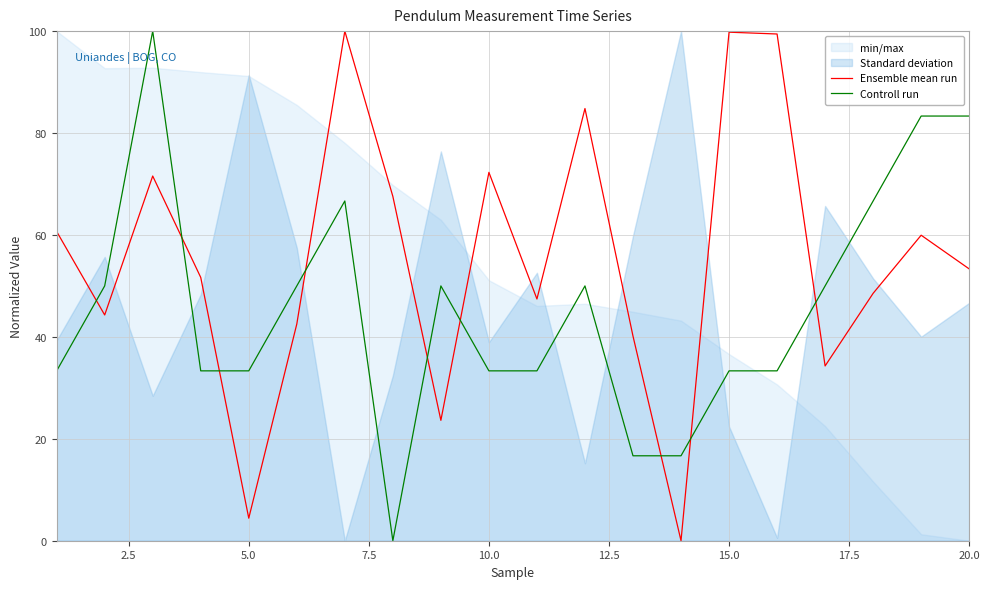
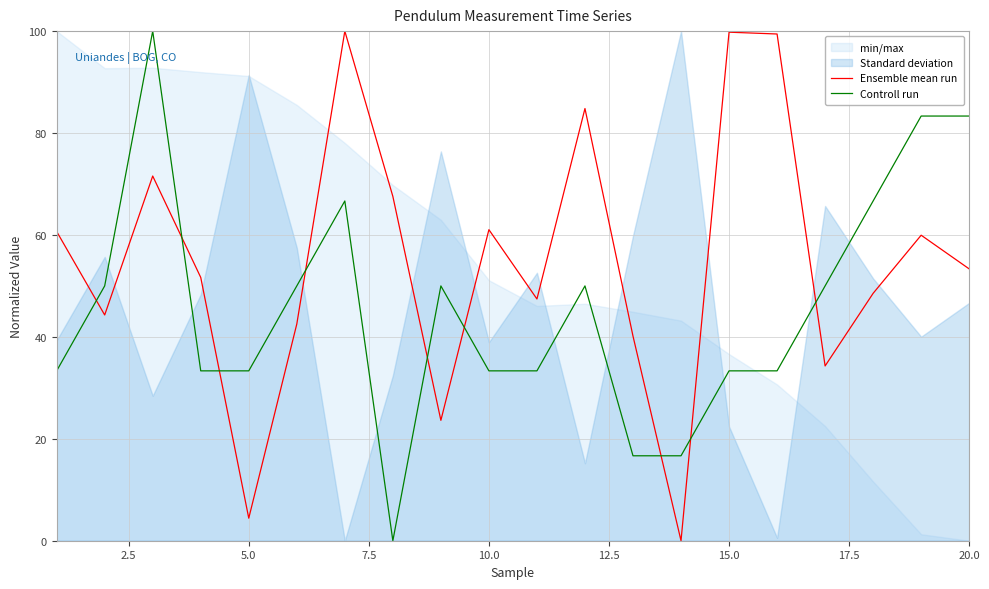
  {
    "Ensemble mean run": {
      "5.0": 4,
-     "10.0": 72,
+     "10.0": 61,
      "15.0": 100,
      "20.0": 53
    },
    "Controll run": {
      "5.0": 33,
      "10.0": 33,
      "15.0": 33,
      "20.0": 83
    }
  }
